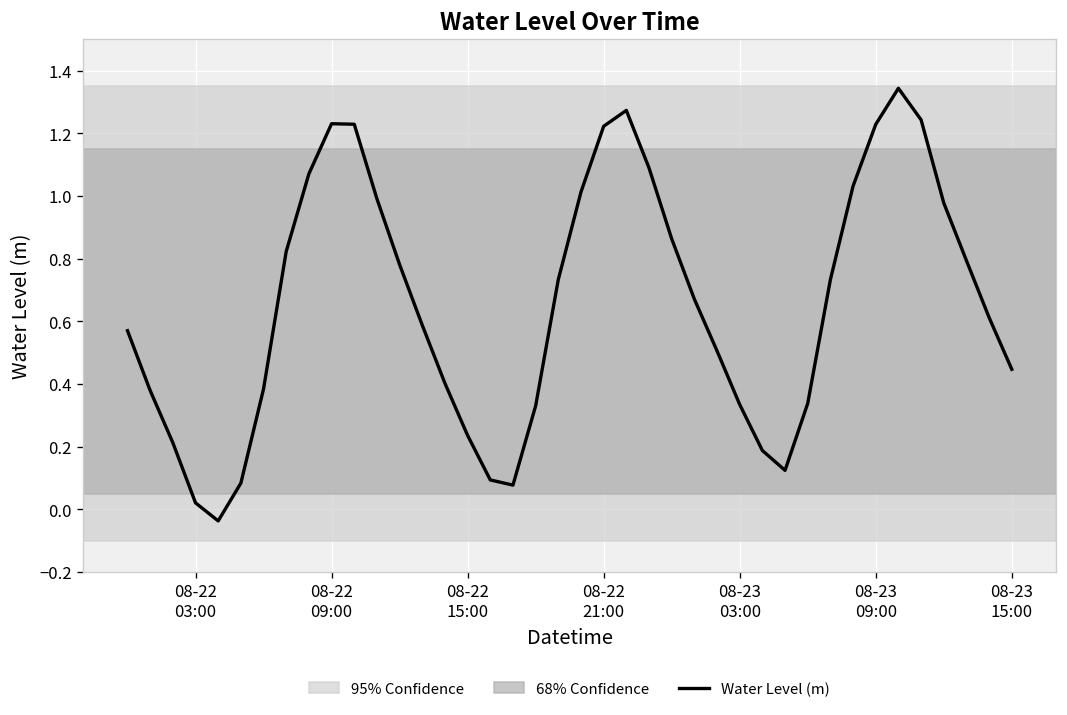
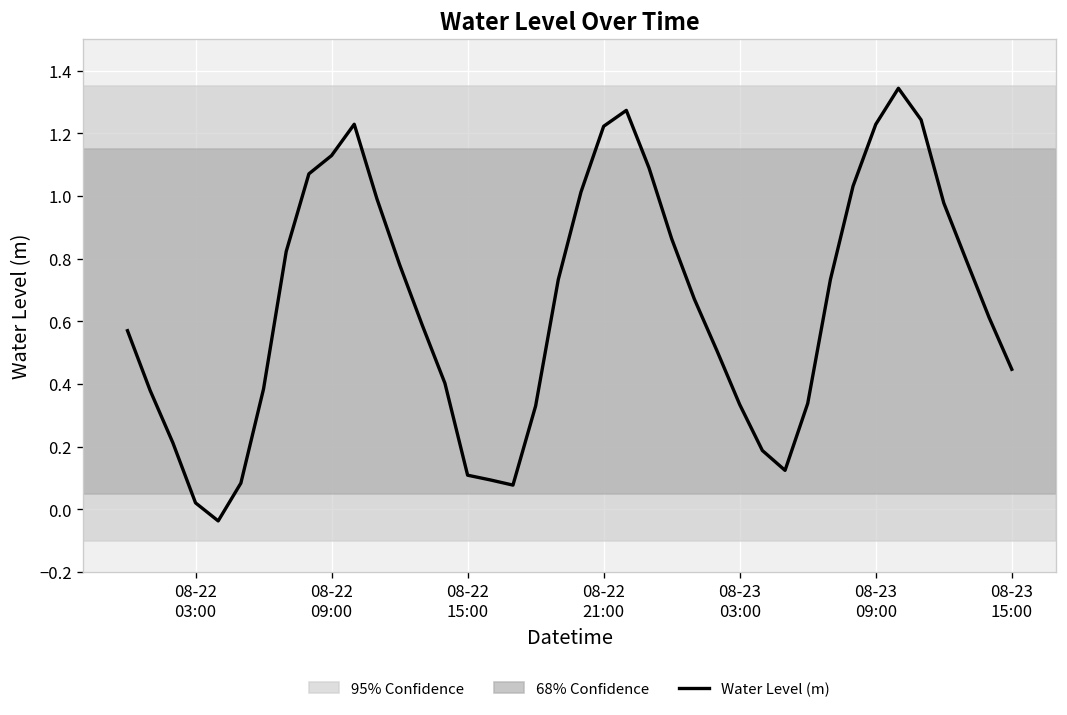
  {
    "08-22 03:00": 0.02,
-   "08-22 09:00": 1.23,
-   "08-22 15:00": 0.24,
+   "08-22 09:00": 1.13,
+   "08-22 15:00": 0.11,
    "08-22 21:00": 1.22,
    "08-23 03:00": 0.33,
    "08-23 09:00": 1.23,
    "08-23 15:00": 0.45
  }
